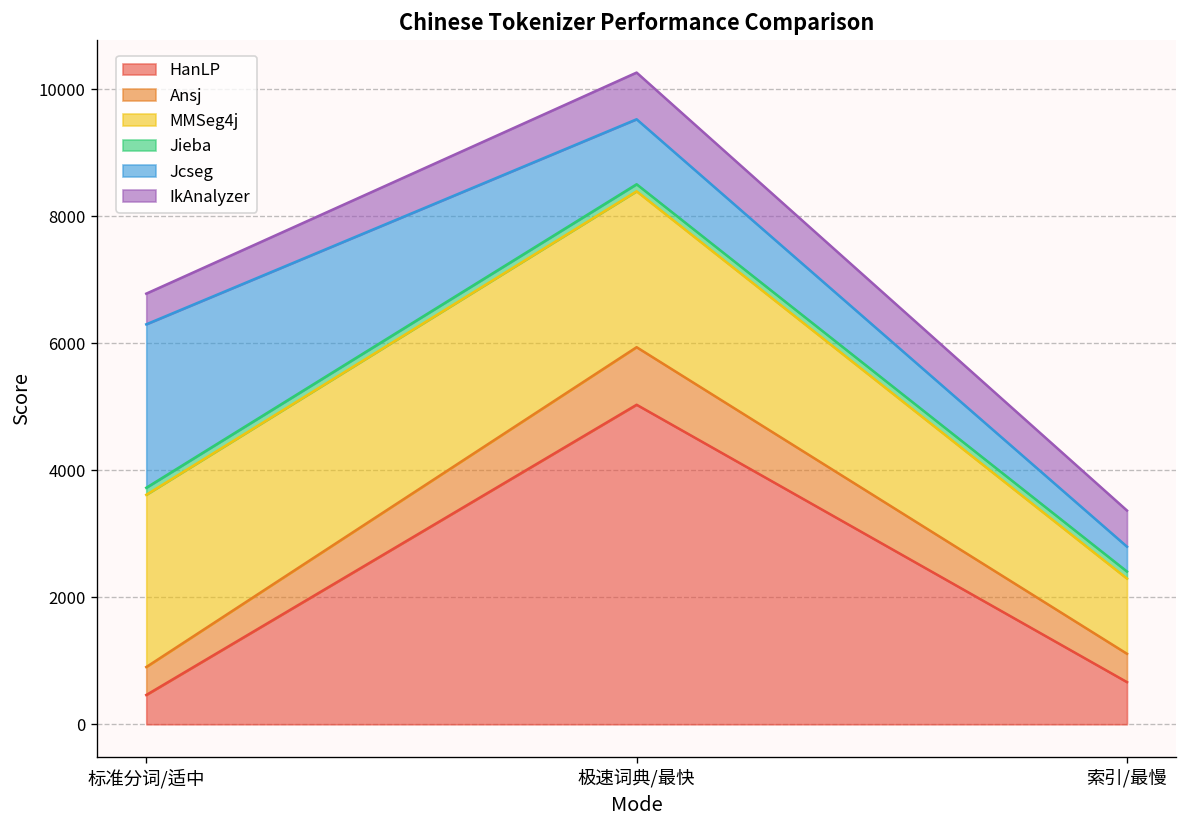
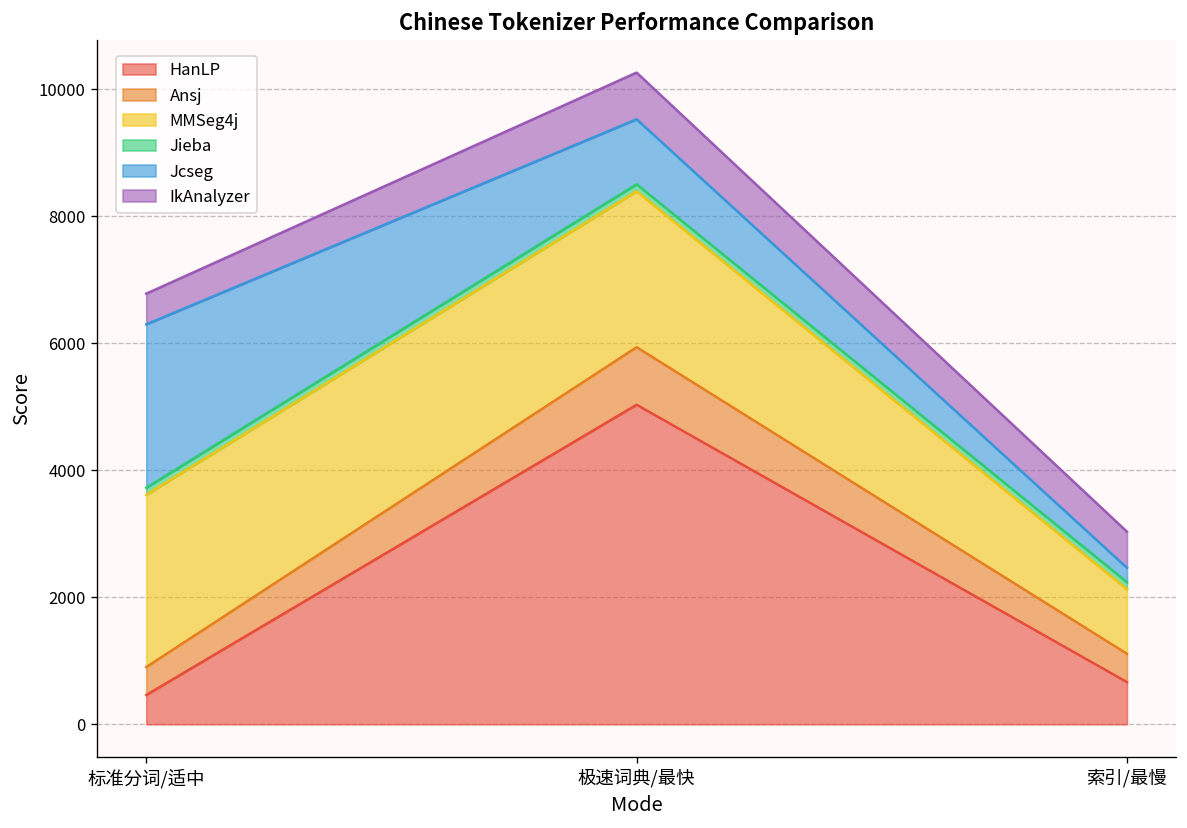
  {
    "MMSeg4j": {
      "标准分词/适中": 2700,
      "极速词典/最快": 2500,
-     "索引/最慢": 1200
+     "索引/最慢": 1000
    },
    "Jieba": {
      "标准分词/适中": 100,
      "极速词典/最快": 100,
      "索引/最慢": 100
    },
    "Jcseg": {
      "标准分词/适中": 2600,
      "极速词典/最快": 1000,
-     "索引/最慢": 400
+     "索引/最慢": 200
    },
    "IkAnalyzer": {
      "标准分词/适中": 500,
      "极速词典/最快": 700,
      "索引/最慢": 600
    }
  }
